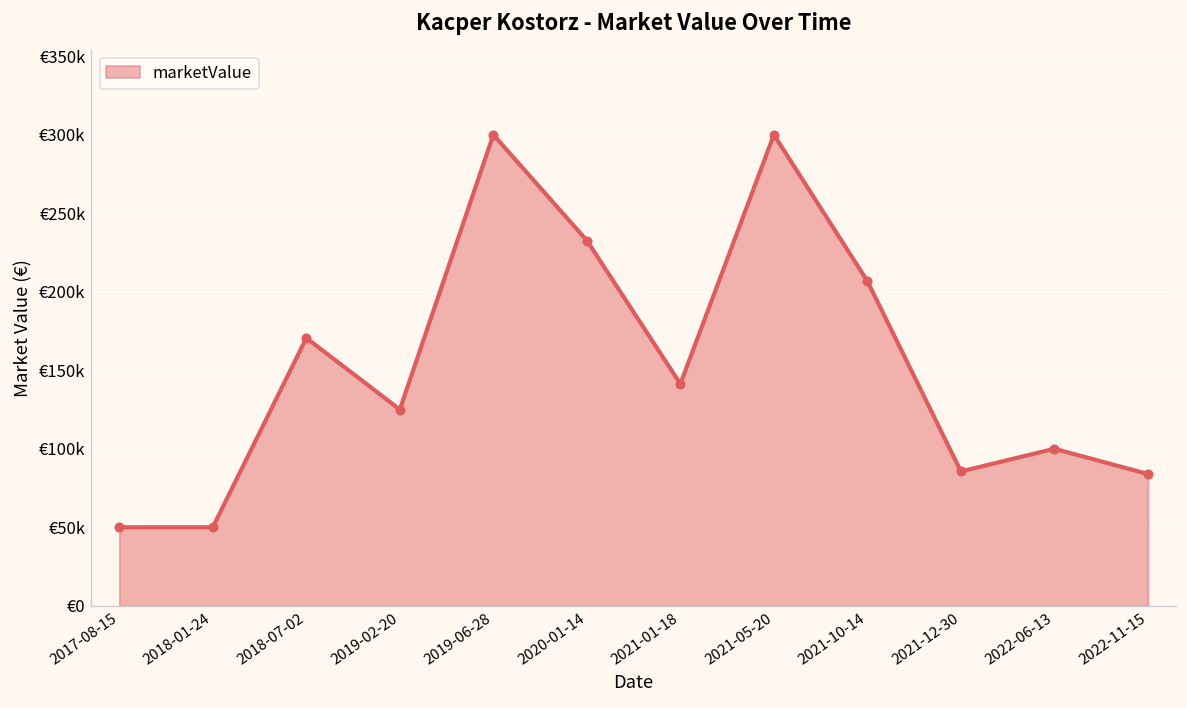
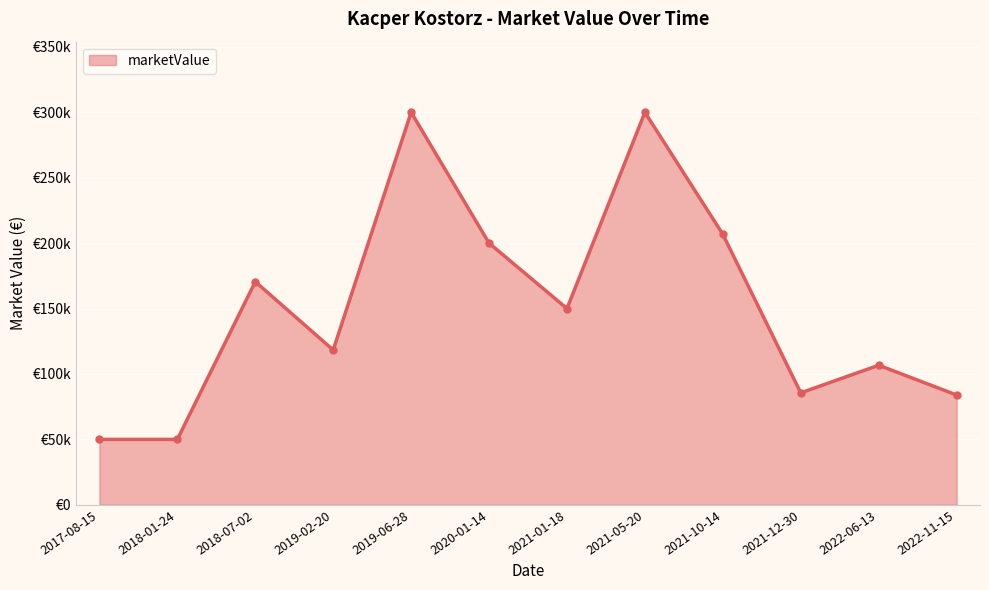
  {
    "2017-08-15": "€50000",
    "2018-01-24": "€50000",
    "2018-07-02": "€171000",
-   "2019-02-20": "€125000",
+   "2019-02-20": "€118000",
    "2019-06-28": "€300000",
-   "2020-01-14": "€233000",
-   "2021-01-18": "€141000",
+   "2020-01-14": "€200000",
+   "2021-01-18": "€150000",
    "2021-05-20": "€300000",
    "2021-10-14": "€207000",
    "2021-12-30": "€86000",
-   "2022-06-13": "€100000",
+   "2022-06-13": "€107000",
    "2022-11-15": "€84000"
  }
